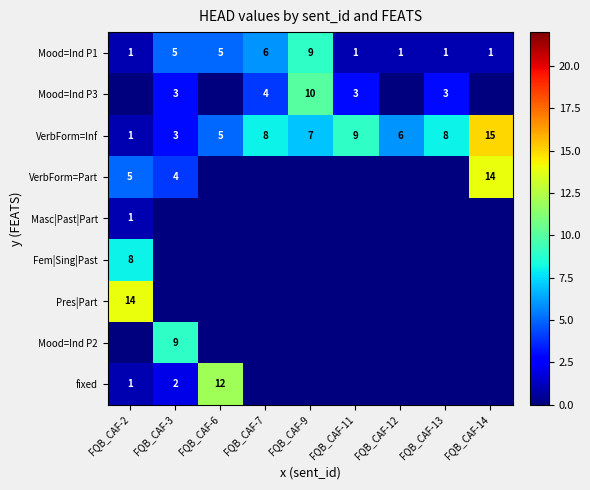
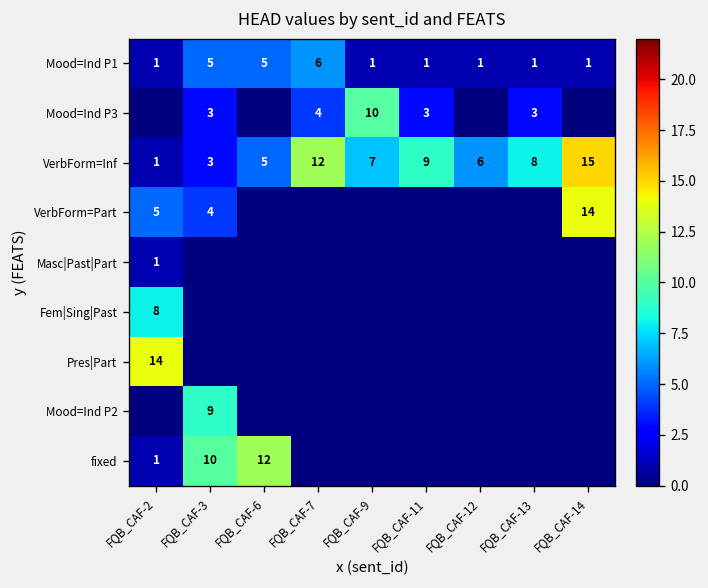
  {
    "Mood=Ind P1": {
      "FQB_CAF-2": 1,
      "FQB_CAF-3": 5,
      "FQB_CAF-6": 5,
      "FQB_CAF-7": 6,
-     "FQB_CAF-9": 9,
+     "FQB_CAF-9": 1,
      "FQB_CAF-11": 1,
      "FQB_CAF-12": 1,
      "FQB_CAF-13": 1,
      "FQB_CAF-14": 1
    },
    "Mood=Ind P3": {
      "FQB_CAF-3": 3,
      "FQB_CAF-7": 4,
      "FQB_CAF-9": 10,
      "FQB_CAF-11": 3,
      "FQB_CAF-13": 3
    },
    "VerbForm=Inf": {
      "FQB_CAF-2": 1,
      "FQB_CAF-3": 3,
      "FQB_CAF-6": 5,
-     "FQB_CAF-7": 8,
+     "FQB_CAF-7": 12,
      "FQB_CAF-9": 7,
      "FQB_CAF-11": 9,
      "FQB_CAF-12": 6,
      "FQB_CAF-13": 8,
      "FQB_CAF-14": 15
    },
    "VerbForm=Part": {
      "FQB_CAF-2": 5,
      "FQB_CAF-3": 4,
      "FQB_CAF-14": 14
    },
    "Masc|Past|Part": {
      "FQB_CAF-2": 1
    },
    "Fem|Sing|Past": {
      "FQB_CAF-2": 8
    },
    "Pres|Part": {
      "FQB_CAF-2": 14
    },
    "Mood=Ind P2": {
      "FQB_CAF-3": 9
    },
    "fixed": {
      "FQB_CAF-2": 1,
-     "FQB_CAF-3": 2,
+     "FQB_CAF-3": 10,
      "FQB_CAF-6": 12
    }
  }
